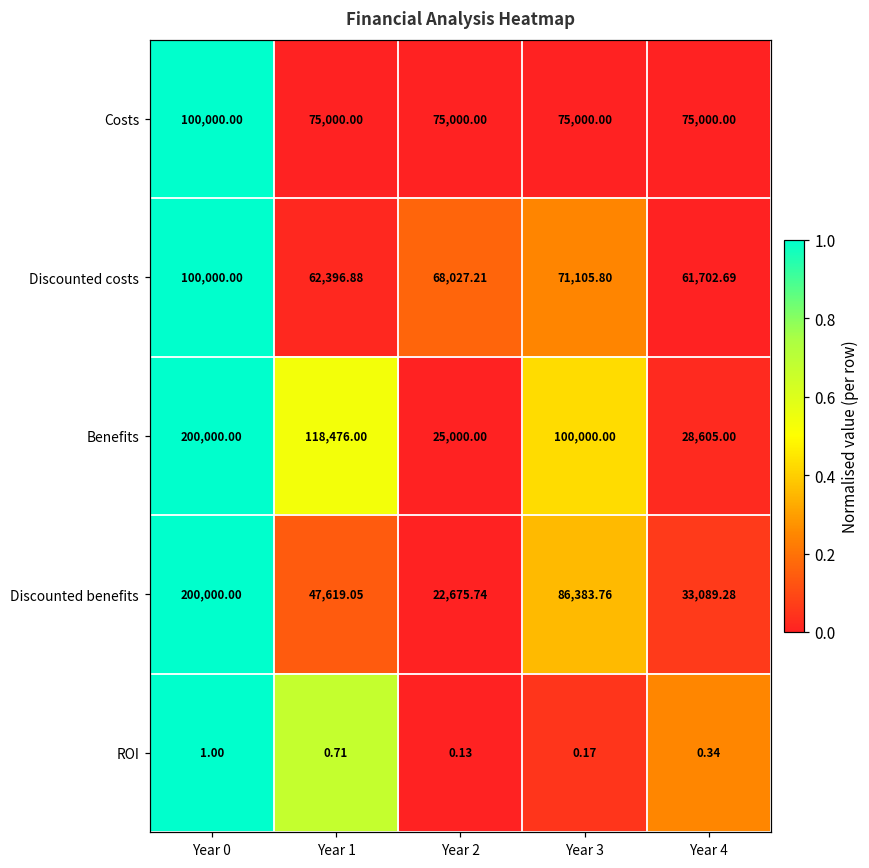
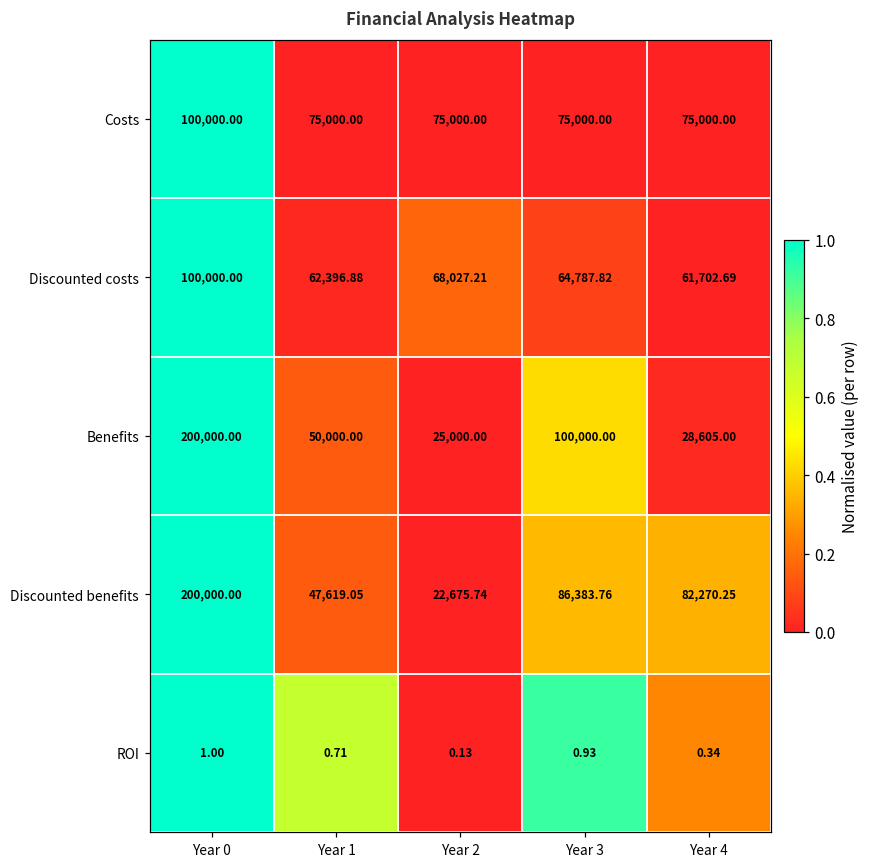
  {
    "Costs": {
      "Year 0": "100,000.00",
      "Year 1": "75,000.00",
      "Year 2": "75,000.00",
      "Year 3": "75,000.00",
      "Year 4": "75,000.00"
    },
    "Discounted costs": {
      "Year 0": "100,000.00",
      "Year 1": "62,396.88",
      "Year 2": "68,027.21",
-     "Year 3": "71,105.80",
+     "Year 3": "64,787.82",
      "Year 4": "61,702.69"
    },
    "Benefits": {
      "Year 0": "200,000.00",
-     "Year 1": "118,476.00",
+     "Year 1": "50,000.00",
      "Year 2": "25,000.00",
      "Year 3": "100,000.00",
      "Year 4": "28,605.00"
    },
    "Discounted benefits": {
      "Year 0": "200,000.00",
      "Year 1": "47,619.05",
      "Year 2": "22,675.74",
      "Year 3": "86,383.76",
-     "Year 4": "33,089.28"
+     "Year 4": "82,270.25"
    },
    "ROI": {
      "Year 0": "1.00",
      "Year 1": "0.71",
      "Year 2": "0.13",
-     "Year 3": "0.17",
+     "Year 3": "0.93",
      "Year 4": "0.34"
    }
  }
